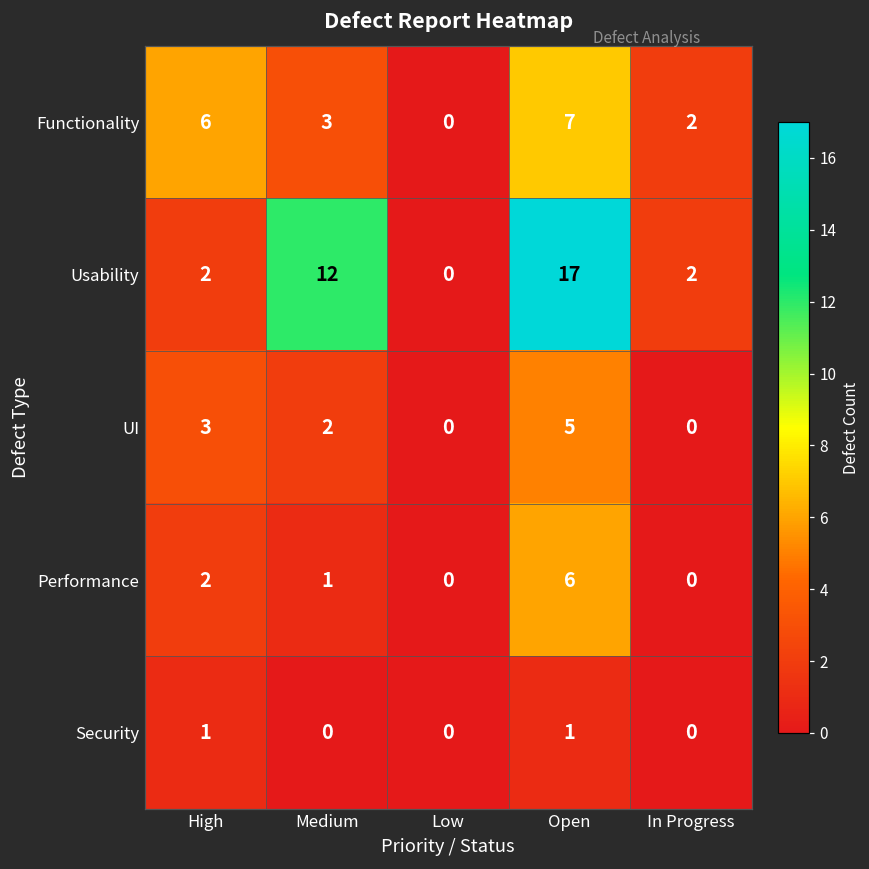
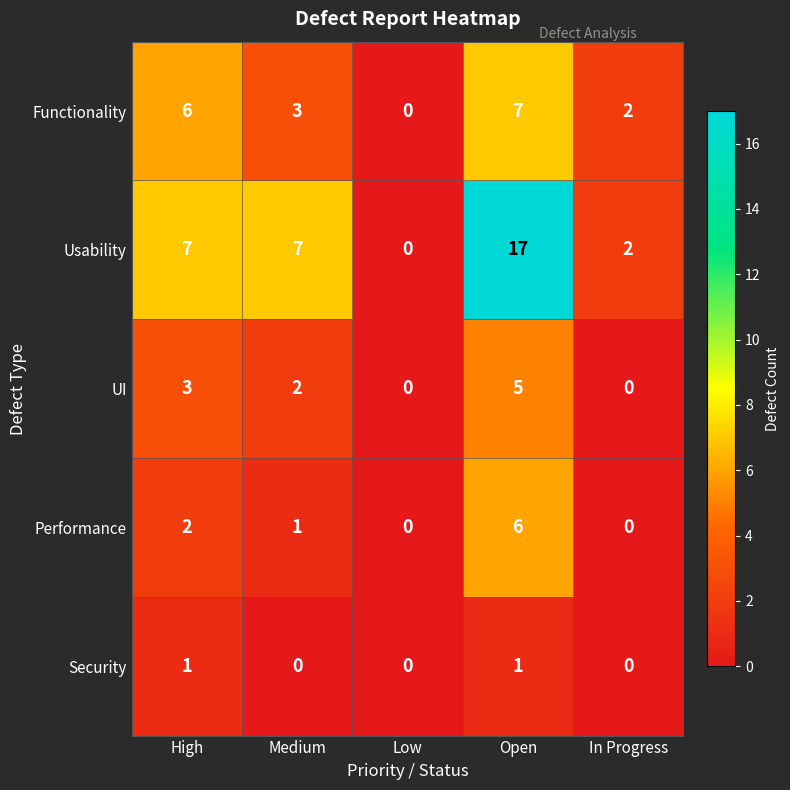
  {
    "Functionality": {
      "High": 6,
      "Medium": 3,
      "Low": 0,
      "Open": 7,
      "In Progress": 2
    },
    "Usability": {
-     "High": 2,
-     "Medium": 12,
+     "High": 7,
+     "Medium": 7,
      "Low": 0,
      "Open": 17,
      "In Progress": 2
    },
    "UI": {
      "High": 3,
      "Medium": 2,
      "Low": 0,
      "Open": 5,
      "In Progress": 0
    },
    "Performance": {
      "High": 2,
      "Medium": 1,
      "Low": 0,
      "Open": 6,
      "In Progress": 0
    },
    "Security": {
      "High": 1,
      "Medium": 0,
      "Low": 0,
      "Open": 1,
      "In Progress": 0
    }
  }
